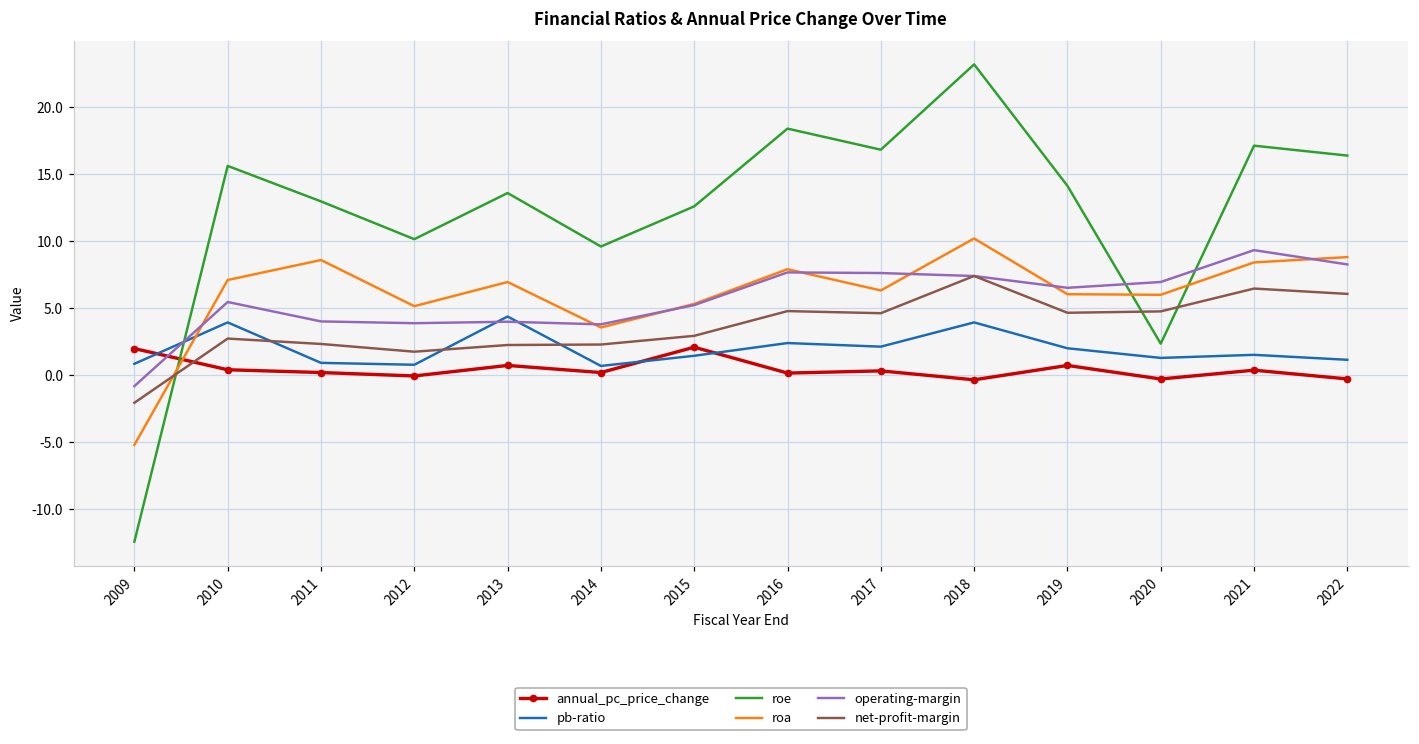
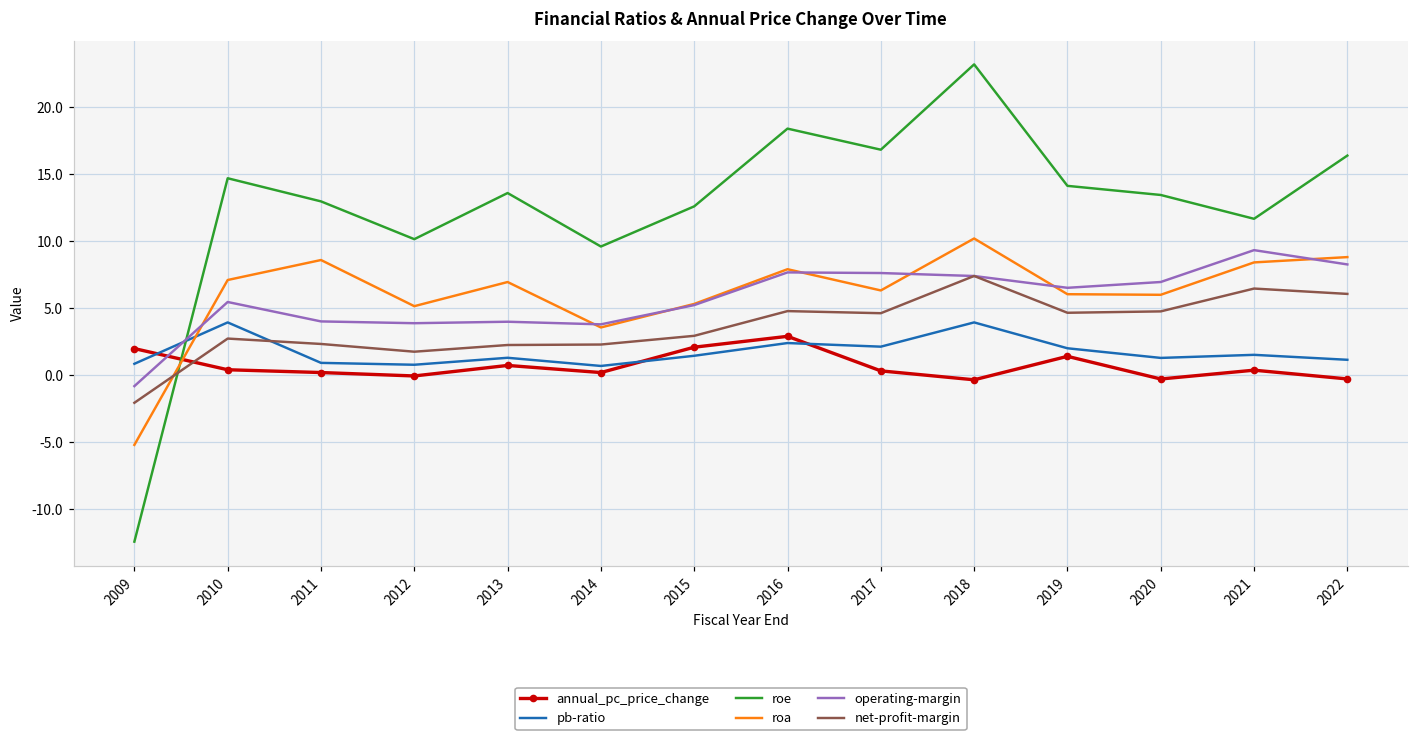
  {
    "annual_pc_price_change": {
      "2009": 2.0,
      "2010": 0.4,
      "2011": 0.2,
      "2012": 0.0,
      "2013": 0.7,
      "2014": 0.2,
      "2015": 2.1,
-     "2016": 0.2,
+     "2016": 2.9,
      "2017": 0.3,
      "2018": -0.3,
-     "2019": 0.7,
+     "2019": 1.4,
      "2020": -0.3,
      "2021": 0.4,
      "2022": -0.3
    },
    "pb-ratio": {
      "2009": 0.9,
      "2010": 4.0,
      "2011": 0.9,
      "2012": 0.8,
-     "2013": 4.4,
+     "2013": 1.3,
      "2014": 0.7,
      "2015": 1.5,
      "2016": 2.4,
      "2017": 2.1,
      "2018": 4.0,
      "2019": 2.0,
      "2020": 1.3,
      "2021": 1.5,
      "2022": 1.2
    },
    "roe": {
      "2009": -12.4,
-     "2010": 15.6,
+     "2010": 14.7,
      "2011": 13.0,
      "2012": 10.2,
      "2013": 13.6,
      "2014": 9.6,
      "2015": 12.6,
      "2016": 18.4,
      "2017": 16.8,
      "2018": 23.2,
      "2019": 14.1,
-     "2020": 2.4,
-     "2021": 17.1,
+     "2020": 13.5,
+     "2021": 11.7,
      "2022": 16.4
    },
    "roa": {
      "2009": -5.2,
      "2010": 7.1,
      "2011": 8.6,
      "2012": 5.2,
      "2013": 7.0,
      "2014": 3.6,
      "2016": 7.9,
      "2017": 6.3,
      "2018": 10.2,
      "2019": 6.1,
      "2020": 6.0,
      "2021": 8.4,
      "2022": 8.8
    },
    "operating-margin": {
      "2009": -0.8,
      "2010": 5.5,
      "2011": 4.0,
      "2012": 3.9,
      "2013": 4.0,
      "2014": 3.8,
      "2016": 7.7,
      "2017": 7.6,
      "2019": 6.5,
      "2020": 7.0,
      "2021": 9.3,
      "2022": 8.3
    },
    "net-profit-margin": {
      "2009": -2.0,
      "2010": 2.7,
      "2011": 2.3,
      "2012": 1.8,
      "2013": 2.3,
      "2014": 2.3,
      "2015": 2.9,
      "2016": 4.8,
      "2017": 4.6,
      "2019": 4.7,
      "2020": 4.8,
      "2021": 6.5,
      "2022": 6.1
    }
  }
